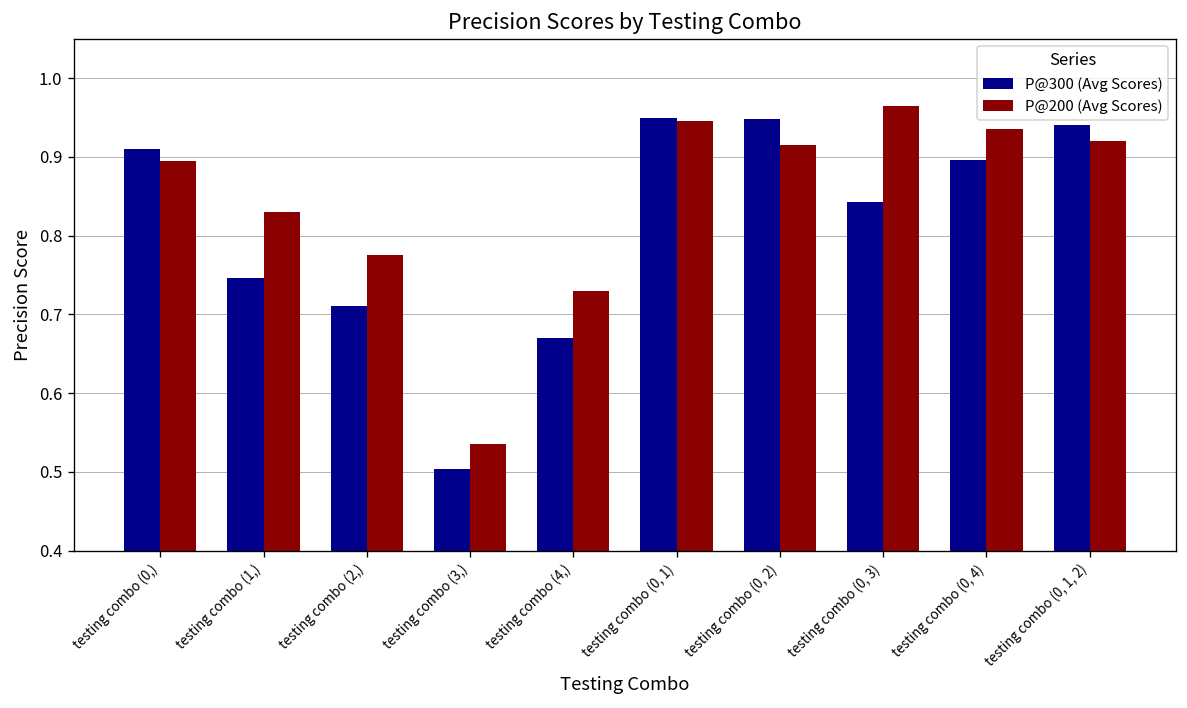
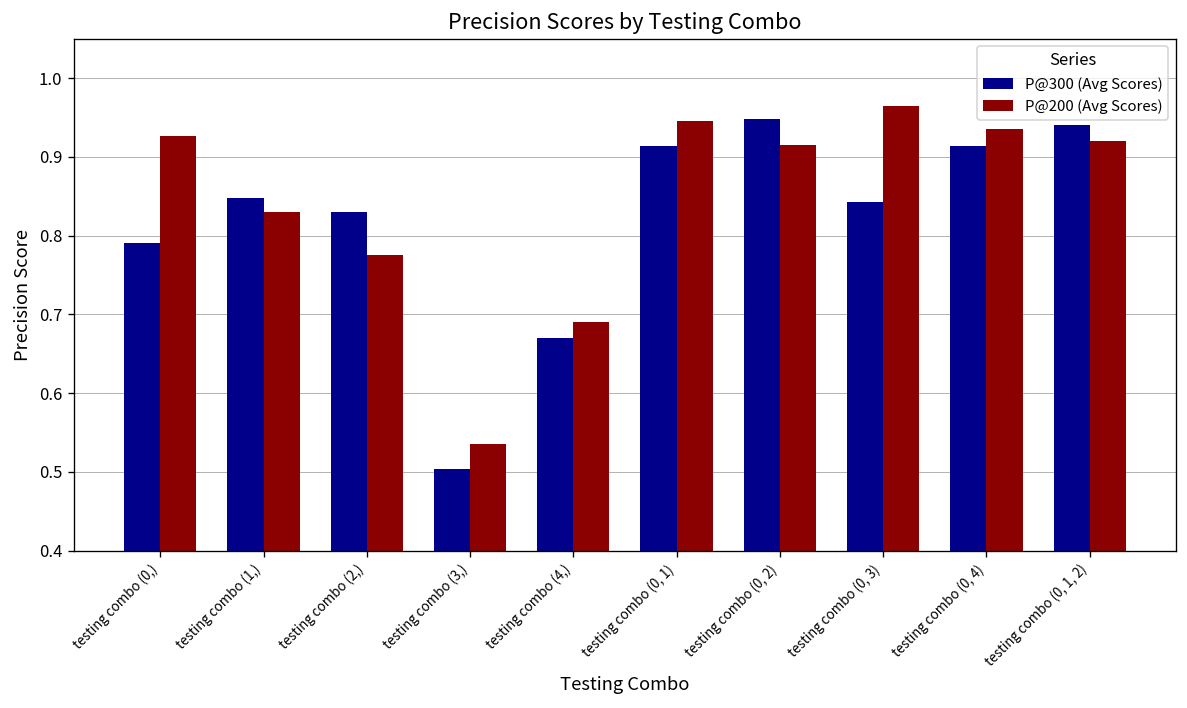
  {
    "P@300 (Avg Scores)": {
-     "testing combo (0,)": 0.91,
-     "testing combo (1,)": 0.75,
-     "testing combo (2,)": 0.71,
+     "testing combo (0,)": 0.79,
+     "testing combo (1,)": 0.85,
+     "testing combo (2,)": 0.83,
      "testing combo (3,)": 0.50,
      "testing combo (4,)": 0.67,
-     "testing combo (0, 1)": 0.95,
+     "testing combo (0, 1)": 0.91,
      "testing combo (0, 2)": 0.95,
      "testing combo (0, 3)": 0.84,
-     "testing combo (0, 4)": 0.90,
+     "testing combo (0, 4)": 0.91,
      "testing combo (0, 1, 2)": 0.94
    },
    "P@200 (Avg Scores)": {
-     "testing combo (0,)": 0.90,
+     "testing combo (0,)": 0.93,
      "testing combo (1,)": 0.83,
      "testing combo (2,)": 0.78,
      "testing combo (3,)": 0.54,
-     "testing combo (4,)": 0.73,
+     "testing combo (4,)": 0.69,
      "testing combo (0, 1)": 0.95,
      "testing combo (0, 2)": 0.92,
      "testing combo (0, 3)": 0.97,
      "testing combo (0, 4)": 0.94,
      "testing combo (0, 1, 2)": 0.92
    }
  }
